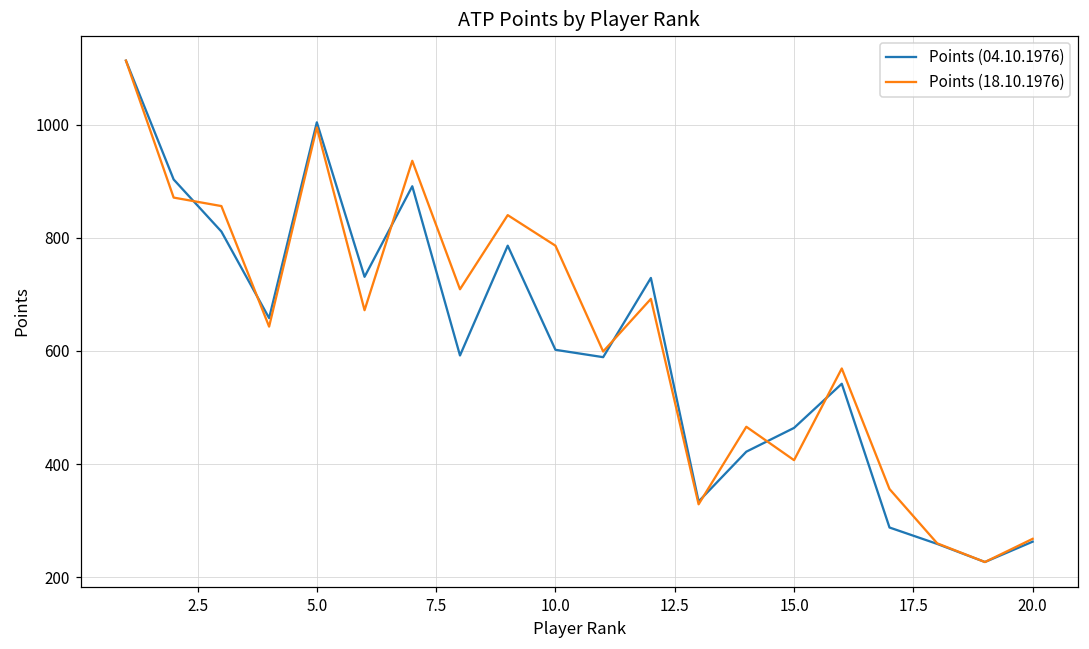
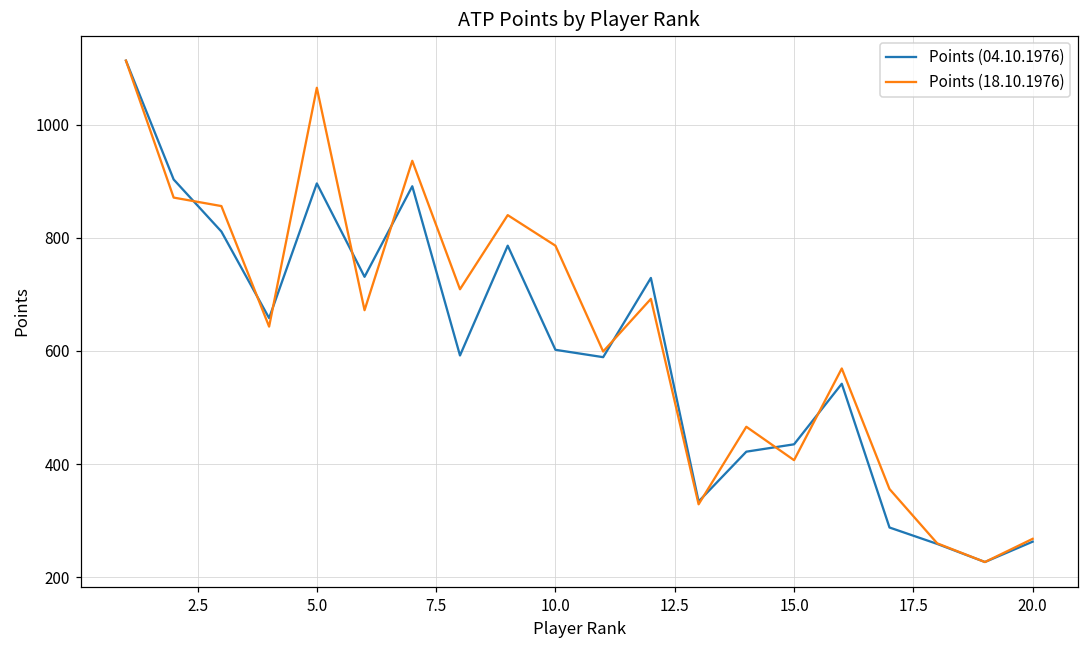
  {
    "Points (04.10.1976)": {
-     "5.0": 1000,
+     "5.0": 900,
      "10.0": 600,
-     "15.0": 460,
+     "15.0": 440,
      "20.0": 260
    },
    "Points (18.10.1976)": {
-     "5.0": 1000,
+     "5.0": 1070,
      "10.0": 790,
      "15.0": 410,
      "20.0": 270
    }
  }
